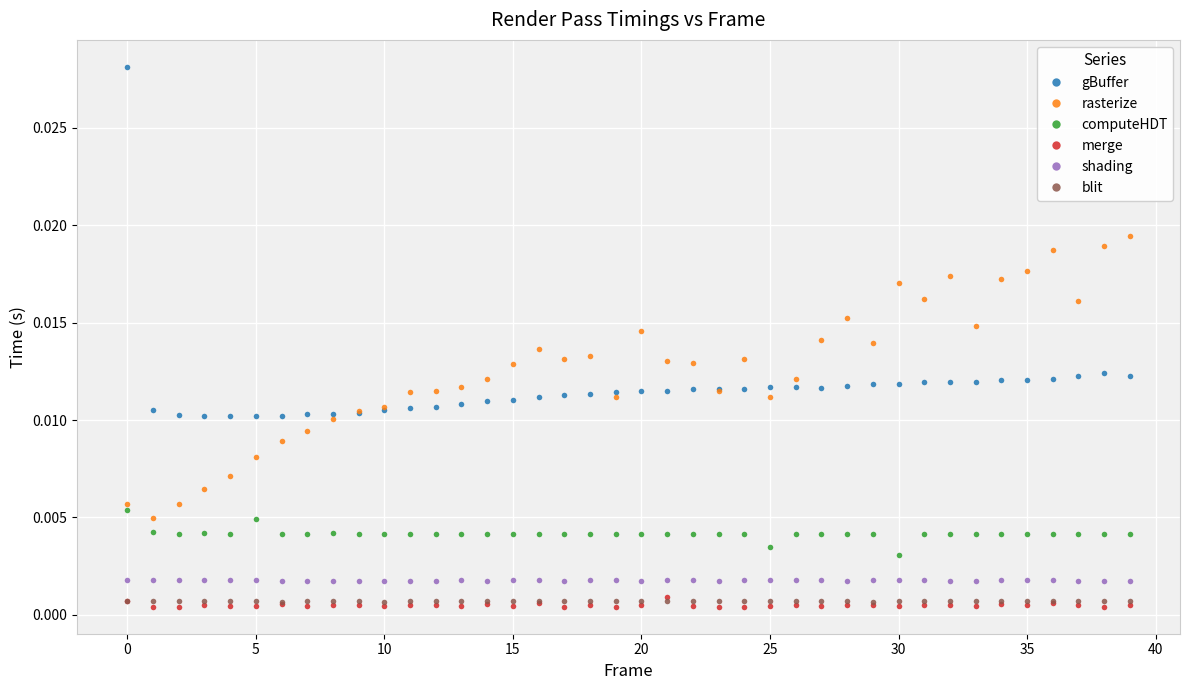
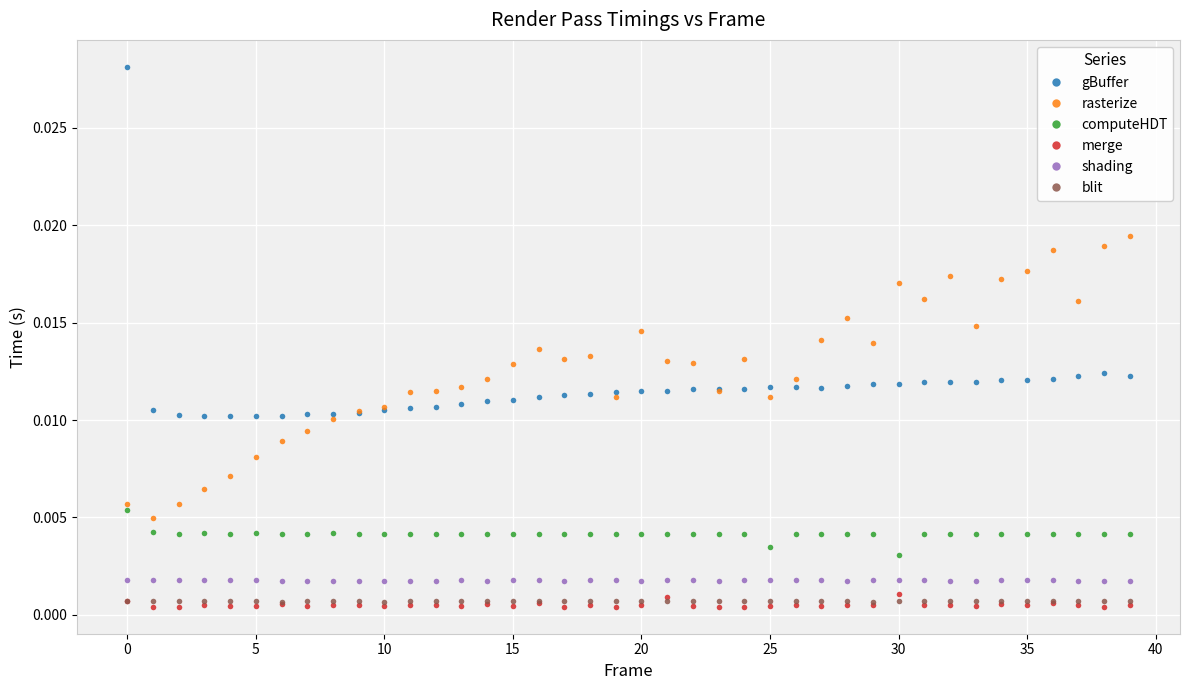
  {
    "gBuffer": {
      "0": 0.0281,
      "5": 0.0102,
      "10": 0.0105,
      "15": 0.0110,
      "20": 0.0115,
      "25": 0.0117,
      "30": 0.0118,
      "35": 0.0120
    },
    "rasterize": {
      "0": 0.0057,
      "5": 0.0081,
      "10": 0.0107,
      "15": 0.0129,
      "20": 0.0146,
      "25": 0.0112,
      "30": 0.0171,
      "35": 0.0177
    },
    "computeHDT": {
      "0": 0.0054,
-     "5": 0.0049,
+     "5": 0.0042,
      "10": 0.0042,
      "15": 0.0042,
      "20": 0.0042,
      "25": 0.0035,
      "30": 0.0031,
      "35": 0.0041
    },
    "merge": {
      "5": 0.0004,
      "10": 0.0005,
      "15": 0.0004,
      "20": 0.0005,
      "25": 0.0004,
-     "30": 0.0005,
+     "30": 0.0011,
      "35": 0.0005
    },
    "shading": {
      "0": 0.0018,
      "5": 0.0018,
      "10": 0.0017,
      "15": 0.0018,
      "20": 0.0018,
      "25": 0.0018,
      "30": 0.0018,
      "35": 0.0018
    },
    "blit": {
      "5": 0.0007,
      "10": 0.0007,
      "15": 0.0007,
      "20": 0.0007,
      "25": 0.0007,
      "30": 0.0007,
      "35": 0.0007
    }
  }
